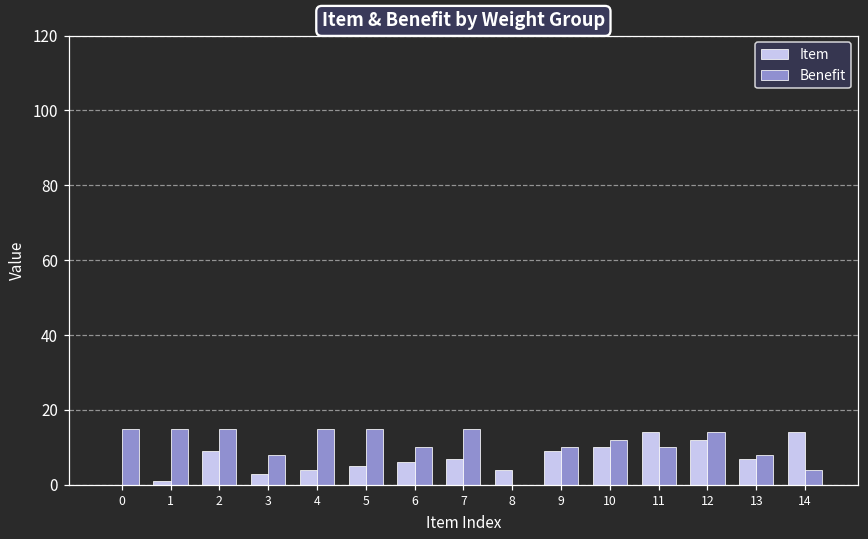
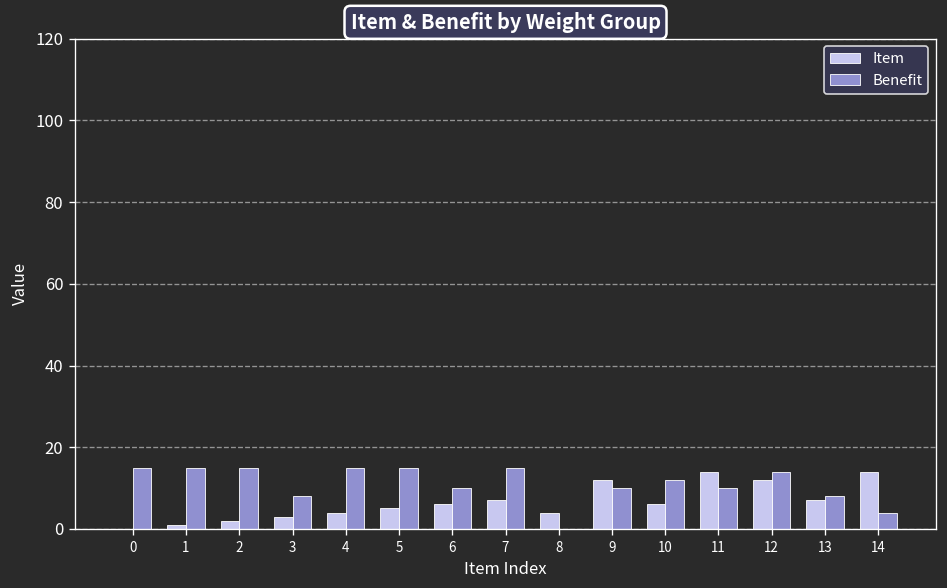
  {
    "Item": {
      "0": 0,
      "1": 1,
-     "2": 9,
+     "2": 2,
      "3": 3,
      "4": 4,
      "5": 5,
      "6": 6,
      "7": 7,
      "8": 4,
-     "9": 9,
-     "10": 10,
+     "9": 12,
+     "10": 6,
      "11": 14,
      "12": 12,
      "13": 7,
      "14": 14
    },
    "Benefit": {
      "0": 15,
      "1": 15,
      "2": 15,
      "3": 8,
      "4": 15,
      "5": 15,
      "6": 10,
      "7": 15,
      "8": 0,
      "9": 10,
      "10": 12,
      "11": 10,
      "12": 14,
      "13": 8,
      "14": 4
    }
  }
